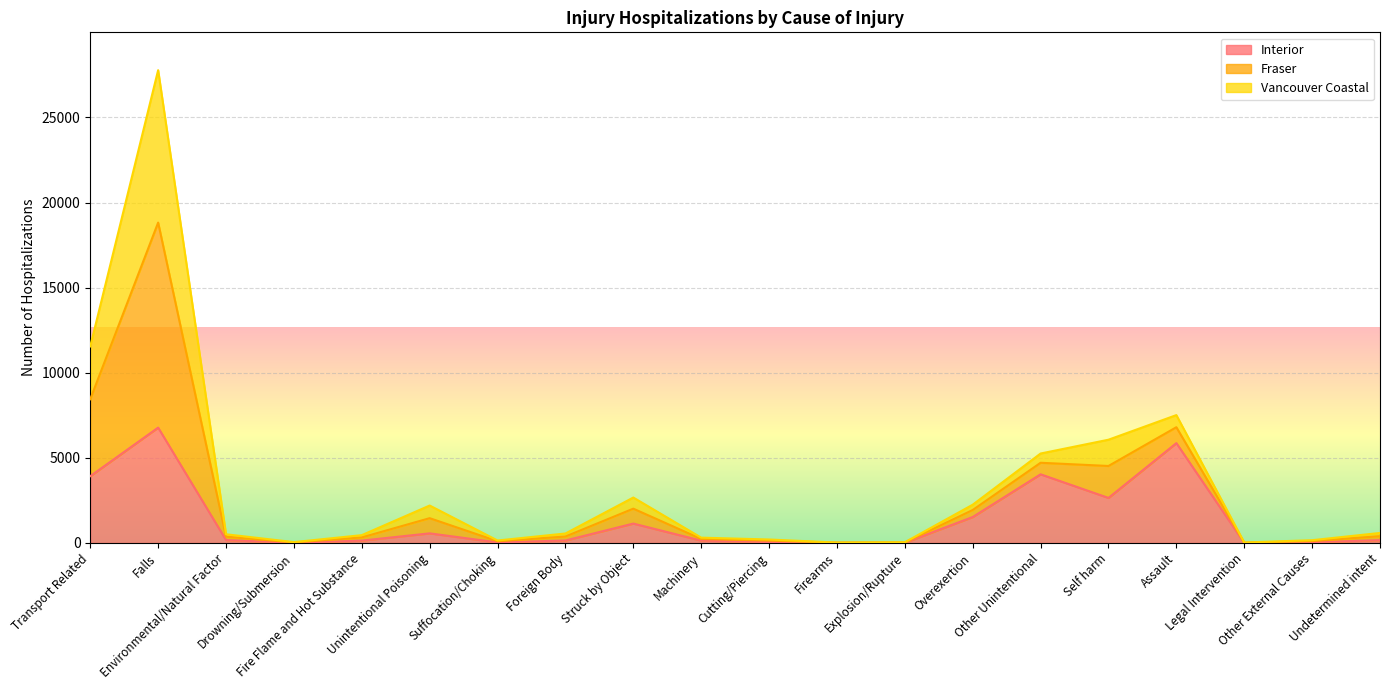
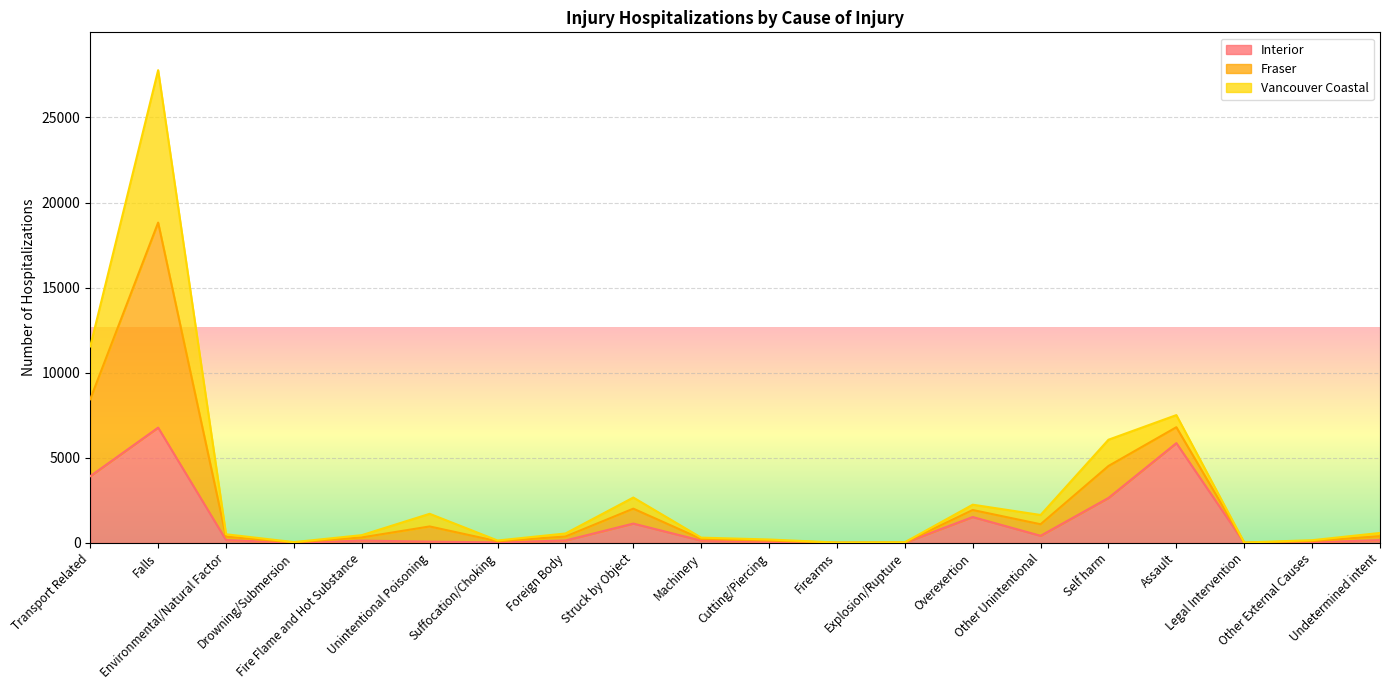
  {
    "Interior": {
      "Transport Related": 3900,
      "Falls": 6800,
      "Environmental/Natural Factor": 200,
      "Fire Flame and Hot Substance": 100,
-     "Unintentional Poisoning": 600,
+     "Unintentional Poisoning": 100,
      "Foreign Body": 100,
      "Struck by Object": 1100,
      "Overexertion": 1500,
-     "Other Unintentional": 4000,
+     "Other Unintentional": 400,
      "Self harm": 2600,
      "Assault": 5900,
      "Undetermined intent": 200
    }
  }
